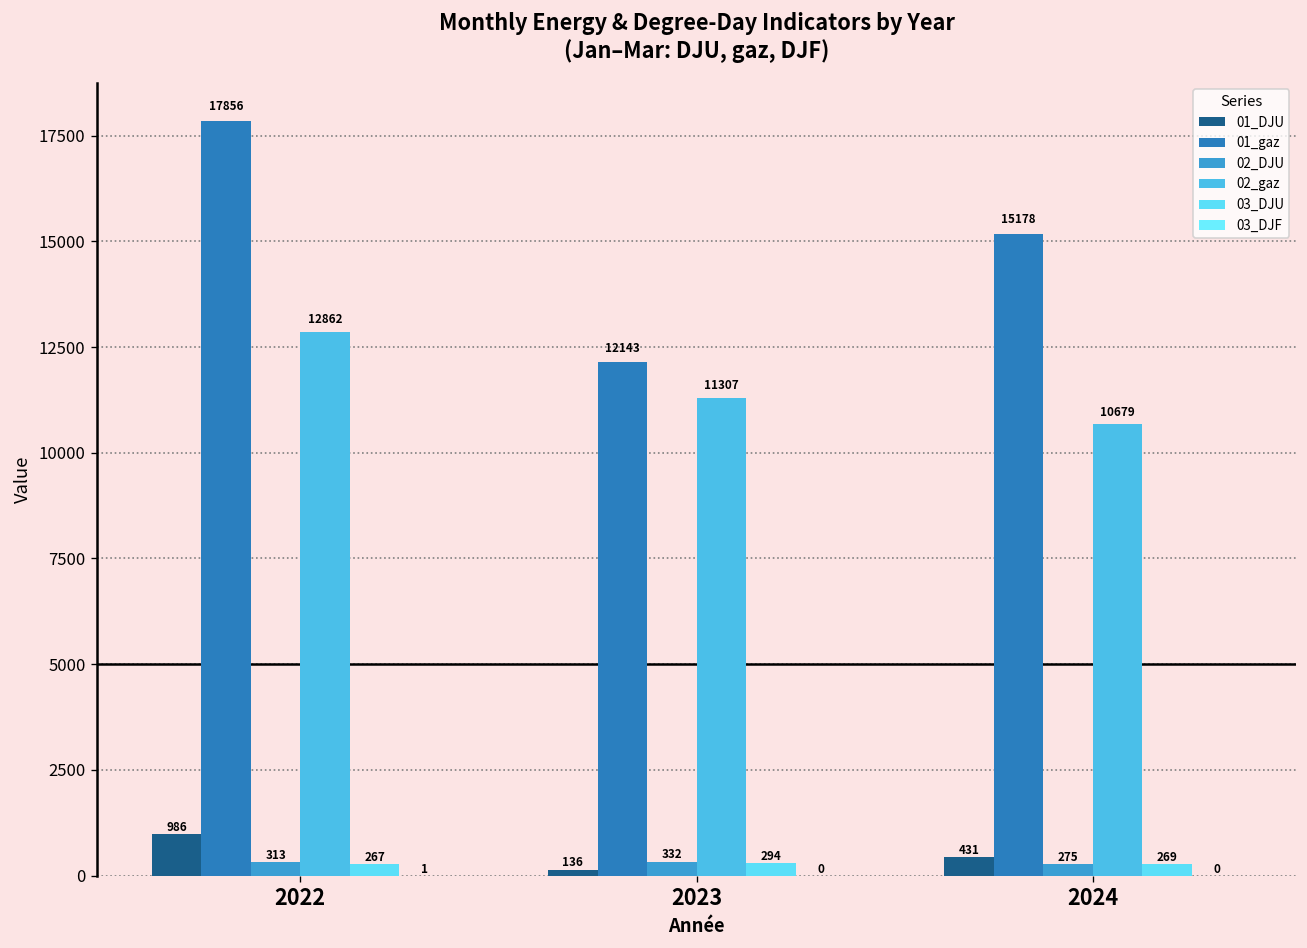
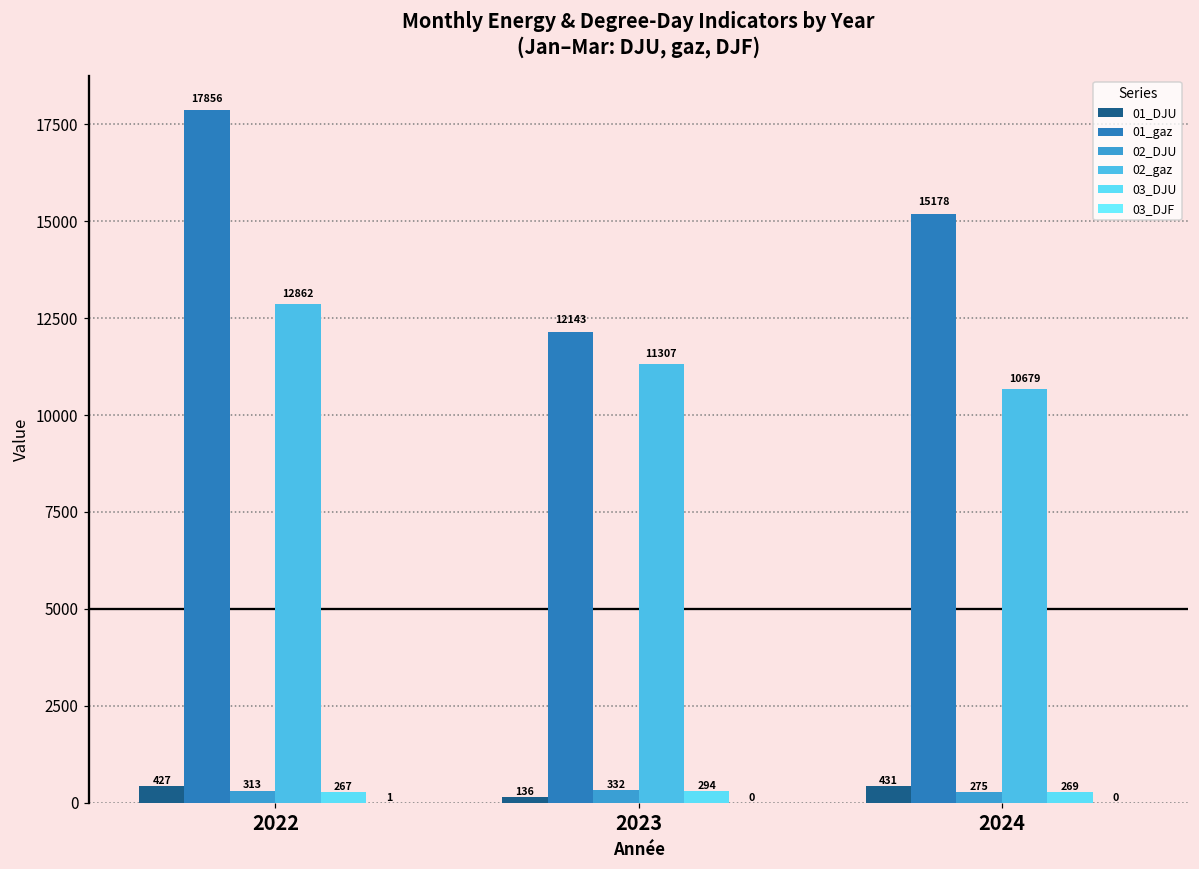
  {
    "01_DJU": {
-     "2022": 986,
+     "2022": 427,
      "2023": 136,
      "2024": 431
    }
  }
